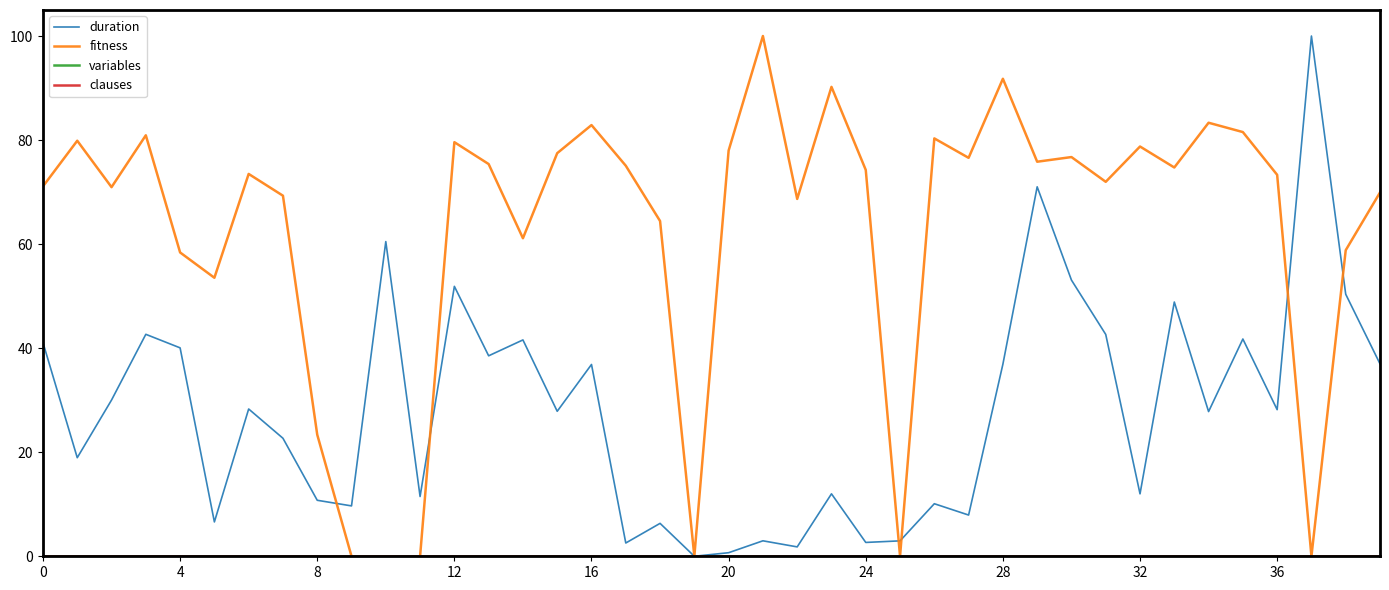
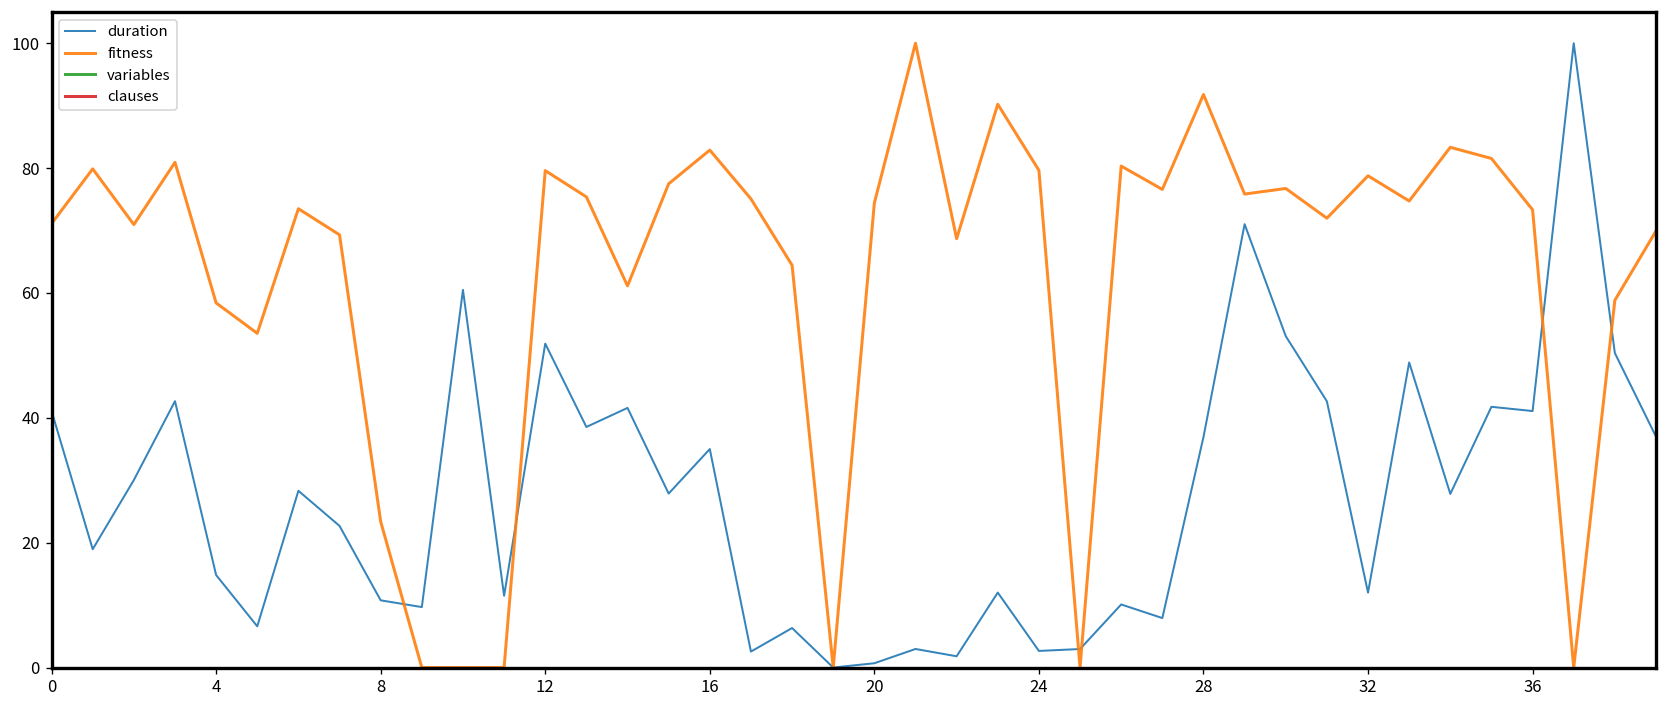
  {
    "duration": {
      "0": 41,
-     "4": 40,
+     "4": 15,
      "8": 11,
      "12": 52,
-     "16": 37,
+     "16": 35,
      "20": 1,
      "24": 3,
      "28": 37,
      "32": 12,
-     "36": 28
+     "36": 41
    },
    "fitness": {
      "0": 71,
      "4": 58,
      "8": 23,
      "12": 80,
      "16": 83,
-     "20": 78,
-     "24": 74,
+     "20": 74,
+     "24": 80,
      "28": 92,
      "32": 79,
      "36": 73
    },
    "clauses": {
      "0": 0,
      "4": 0,
      "8": 0,
      "12": 0,
      "16": 0,
      "20": 0,
      "24": 0,
      "28": 0,
      "32": 0,
      "36": 0
    }
  }
